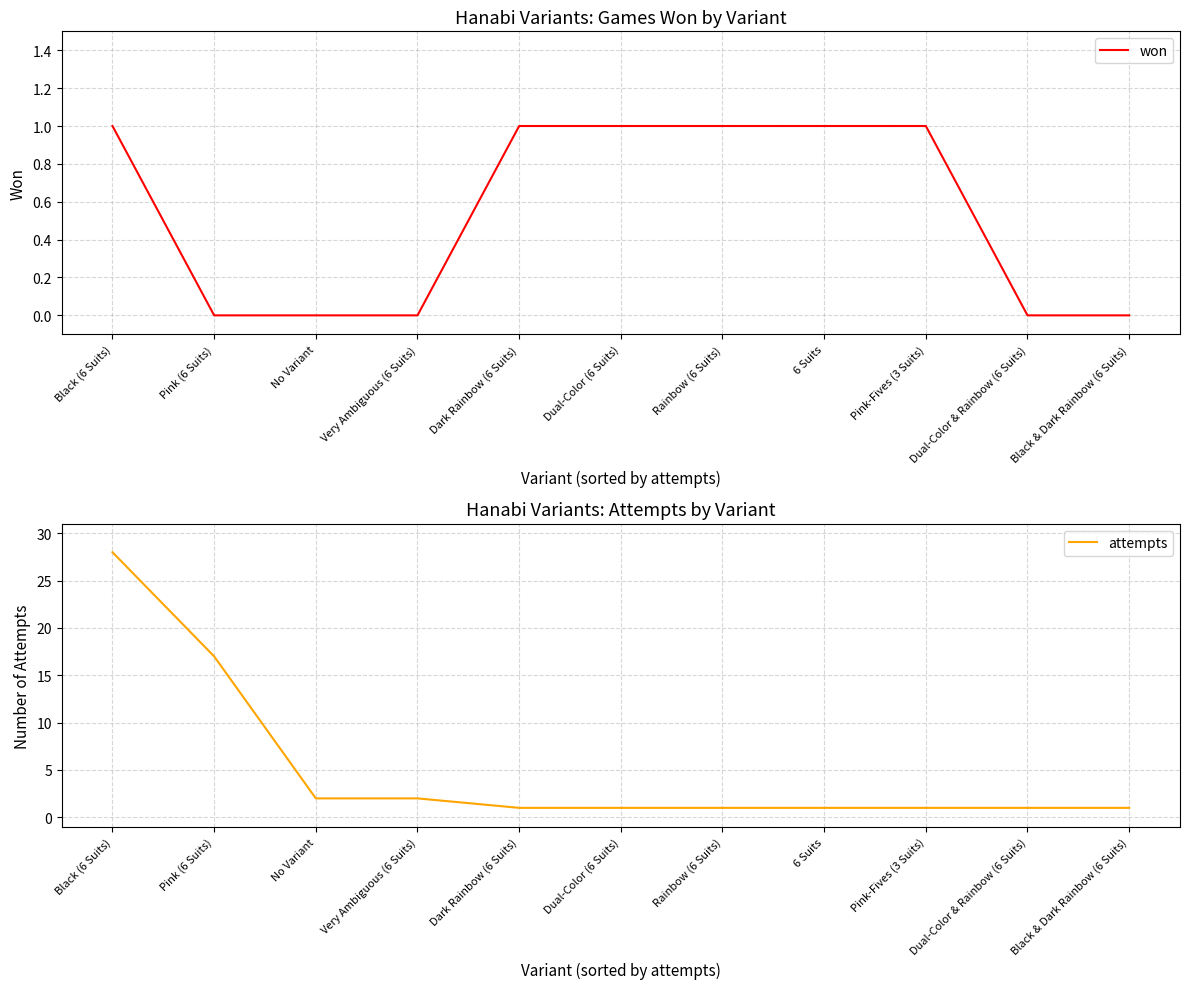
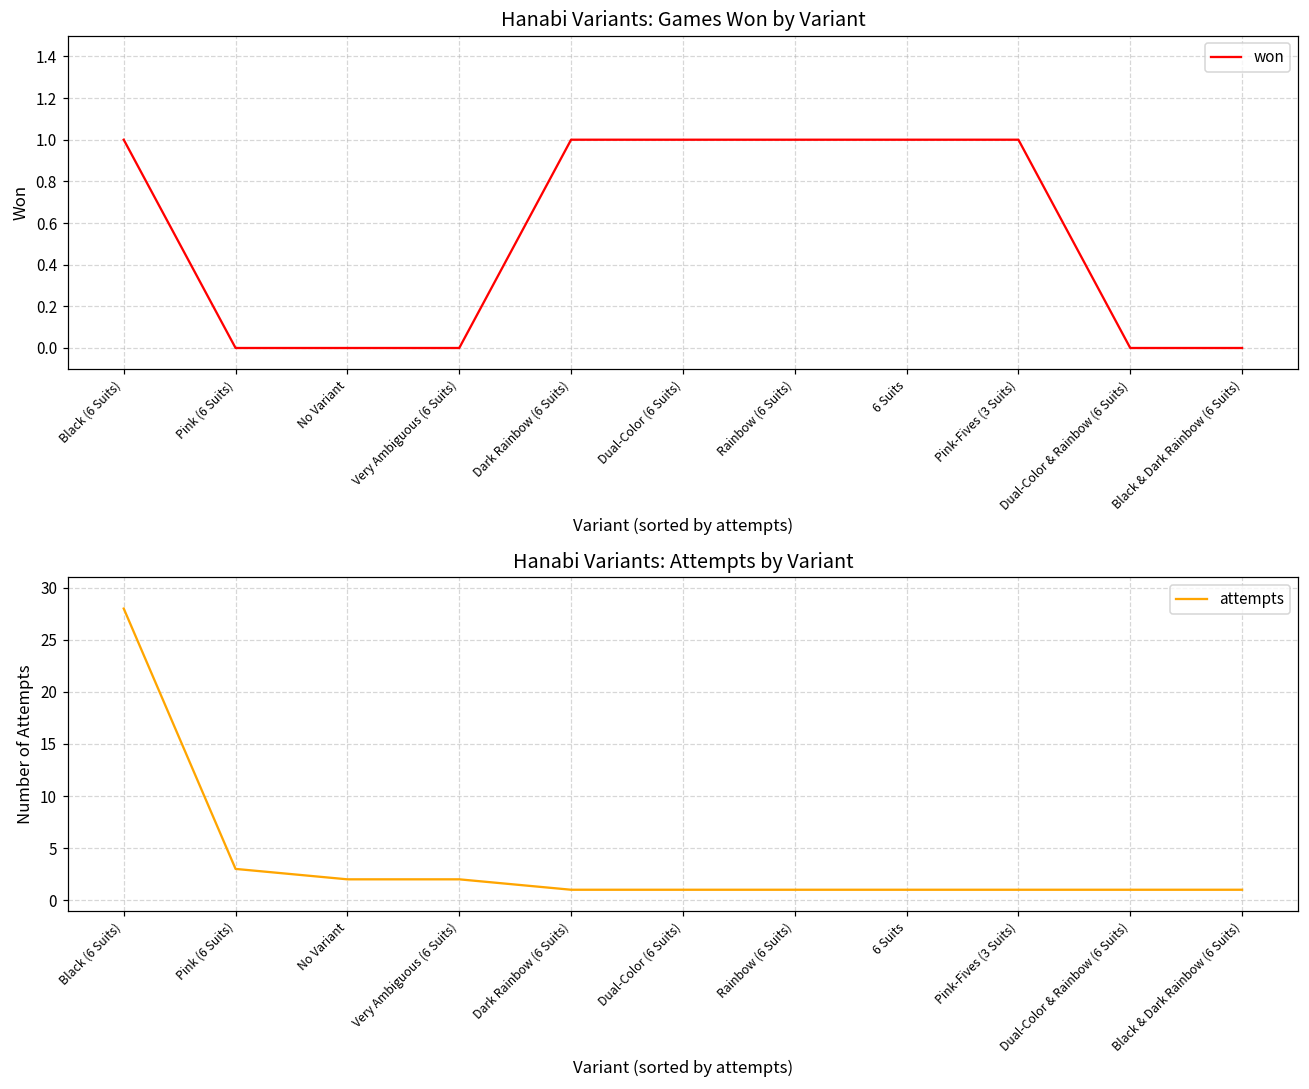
  {
    "Hanabi Variants: Games Won by Variant": {
      "Black (6 Suits)": 1.00,
      "Pink (6 Suits)": 0.00,
      "No Variant": 0.00,
      "Very Ambiguous (6 Suits)": 0.00,
      "Dark Rainbow (6 Suits)": 1.00,
      "Dual-Color (6 Suits)": 1.00,
      "Rainbow (6 Suits)": 1.00,
      "6 Suits": 1.00,
      "Pink-Fives (3 Suits)": 1.00,
      "Dual-Color & Rainbow (6 Suits)": 0.00,
      "Black & Dark Rainbow (6 Suits)": 0.00
    },
    "Hanabi Variants: Attempts by Variant": {
      "Black (6 Suits)": 28,
-     "Pink (6 Suits)": 17,
+     "Pink (6 Suits)": 3,
      "No Variant": 2,
      "Very Ambiguous (6 Suits)": 2,
      "Dark Rainbow (6 Suits)": 1,
      "Dual-Color (6 Suits)": 1,
      "Rainbow (6 Suits)": 1,
      "6 Suits": 1,
      "Pink-Fives (3 Suits)": 1,
      "Dual-Color & Rainbow (6 Suits)": 1,
      "Black & Dark Rainbow (6 Suits)": 1
    }
  }
